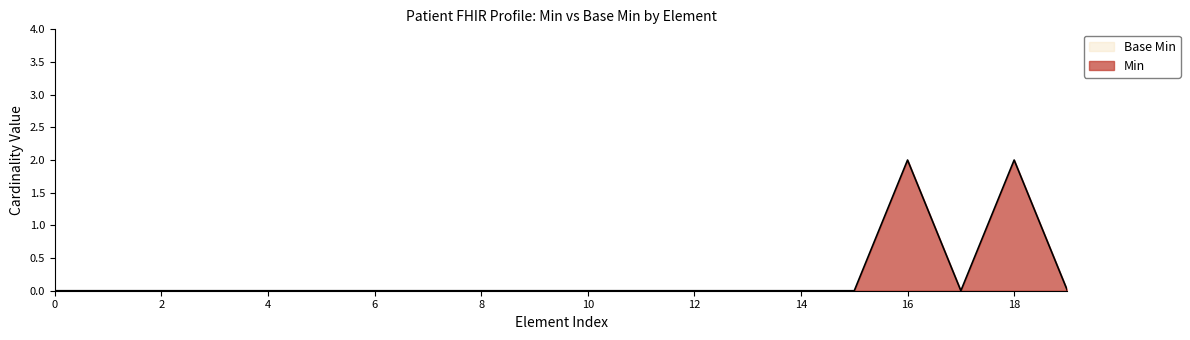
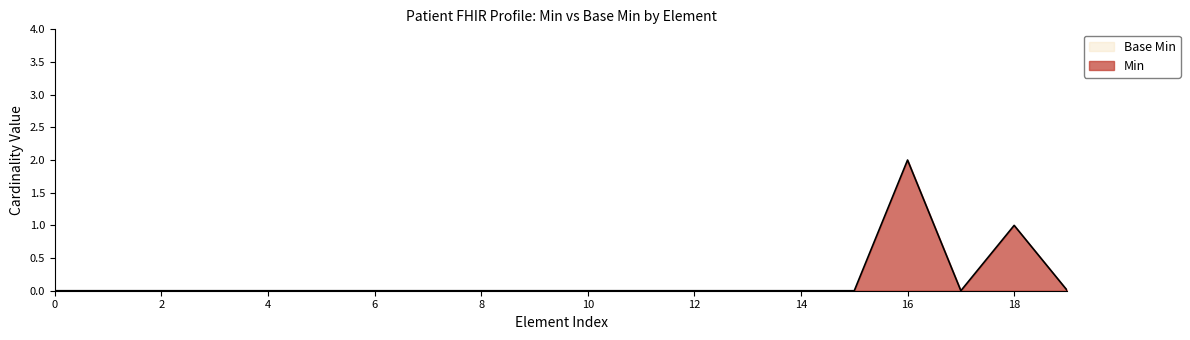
  {
    "Base Min": {
      "16": 0,
      "18": 0
    },
    "Min": {
      "16": 2,
-     "18": 2
+     "18": 1
    }
  }
